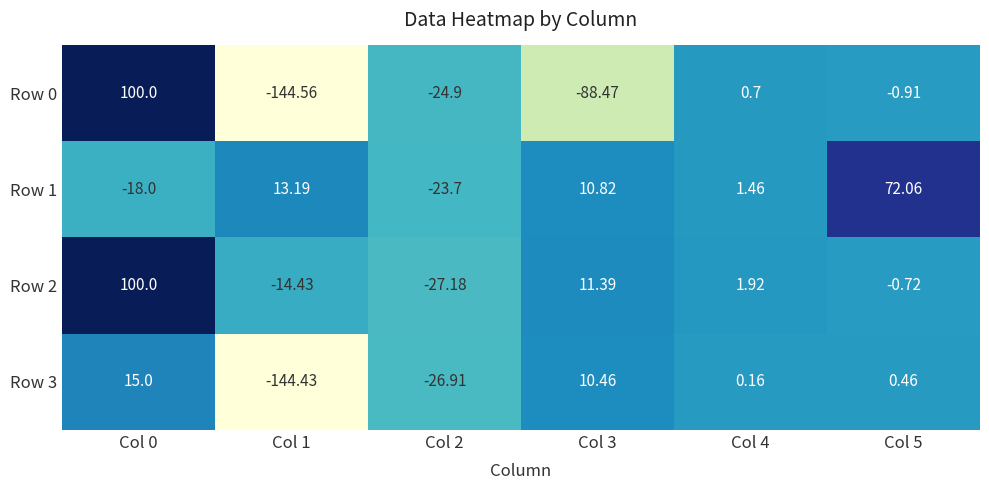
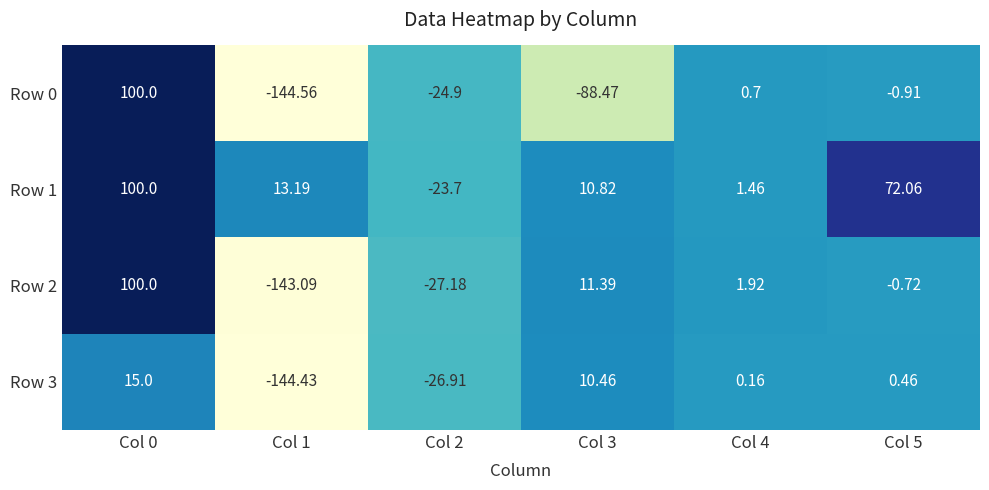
  {
    "Row 0": {
      "Col 0": 100.0,
      "Col 1": -144.56,
      "Col 2": -24.9,
      "Col 3": -88.47,
      "Col 4": 0.7,
      "Col 5": -0.91
    },
    "Row 1": {
-     "Col 0": -18.0,
+     "Col 0": 100.0,
      "Col 1": 13.19,
      "Col 2": -23.7,
      "Col 3": 10.82,
      "Col 4": 1.46,
      "Col 5": 72.06
    },
    "Row 2": {
      "Col 0": 100.0,
-     "Col 1": -14.43,
+     "Col 1": -143.09,
      "Col 2": -27.18,
      "Col 3": 11.39,
      "Col 4": 1.92,
      "Col 5": -0.72
    },
    "Row 3": {
      "Col 0": 15.0,
      "Col 1": -144.43,
      "Col 2": -26.91,
      "Col 3": 10.46,
      "Col 4": 0.16,
      "Col 5": 0.46
    }
  }
